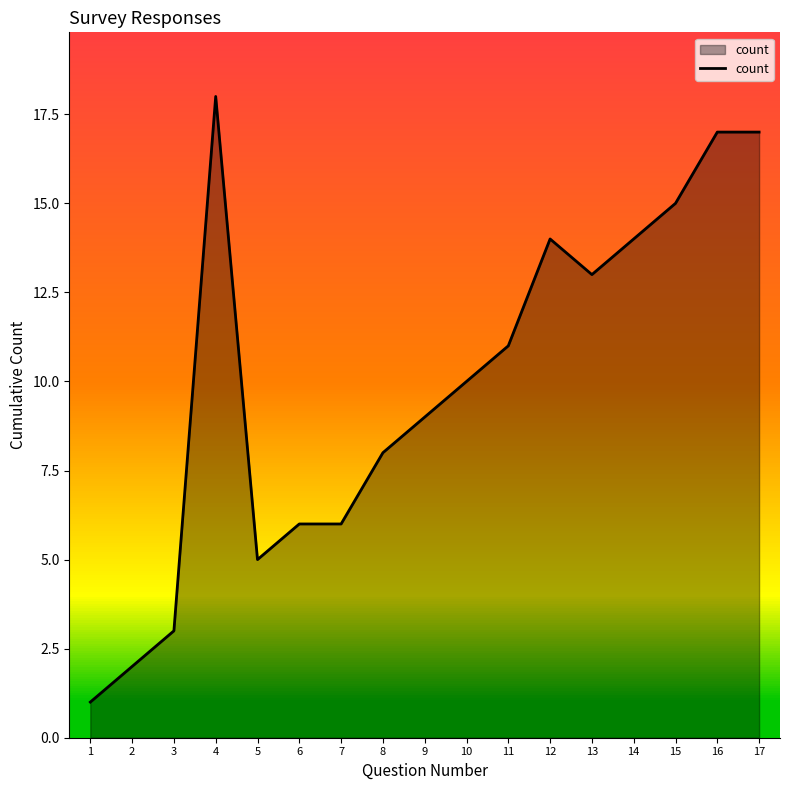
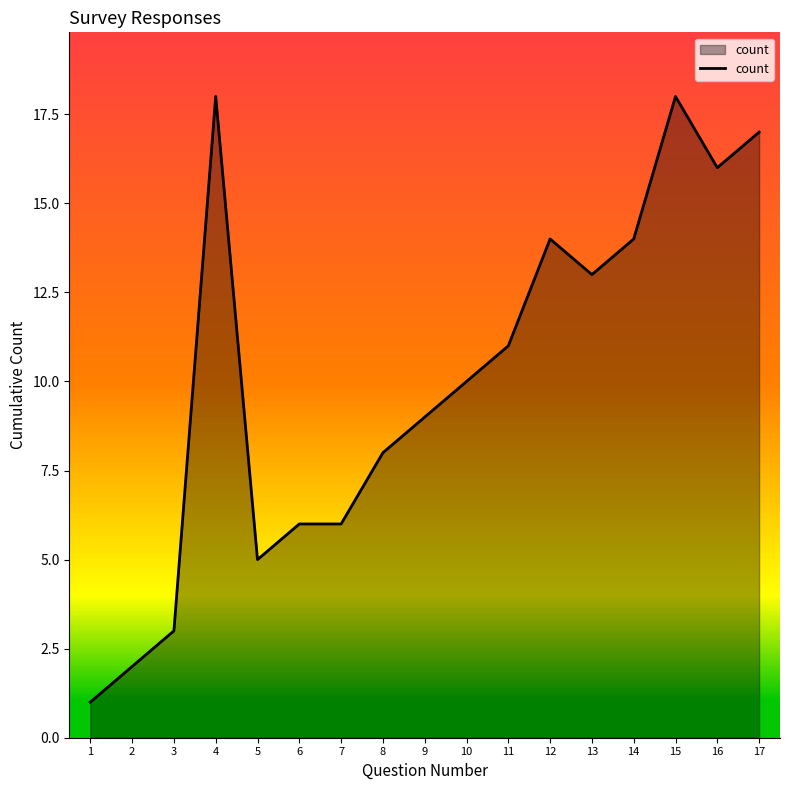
  {
    "count": {
      "1": 1,
      "2": 2,
      "3": 3,
      "4": 18,
      "5": 5,
      "6": 6,
      "7": 6,
      "8": 8,
      "9": 9,
      "10": 10,
      "11": 11,
      "12": 14,
      "13": 13,
      "14": 14,
-     "15": 15,
-     "16": 17,
+     "15": 18,
+     "16": 16,
      "17": 17
    }
  }
